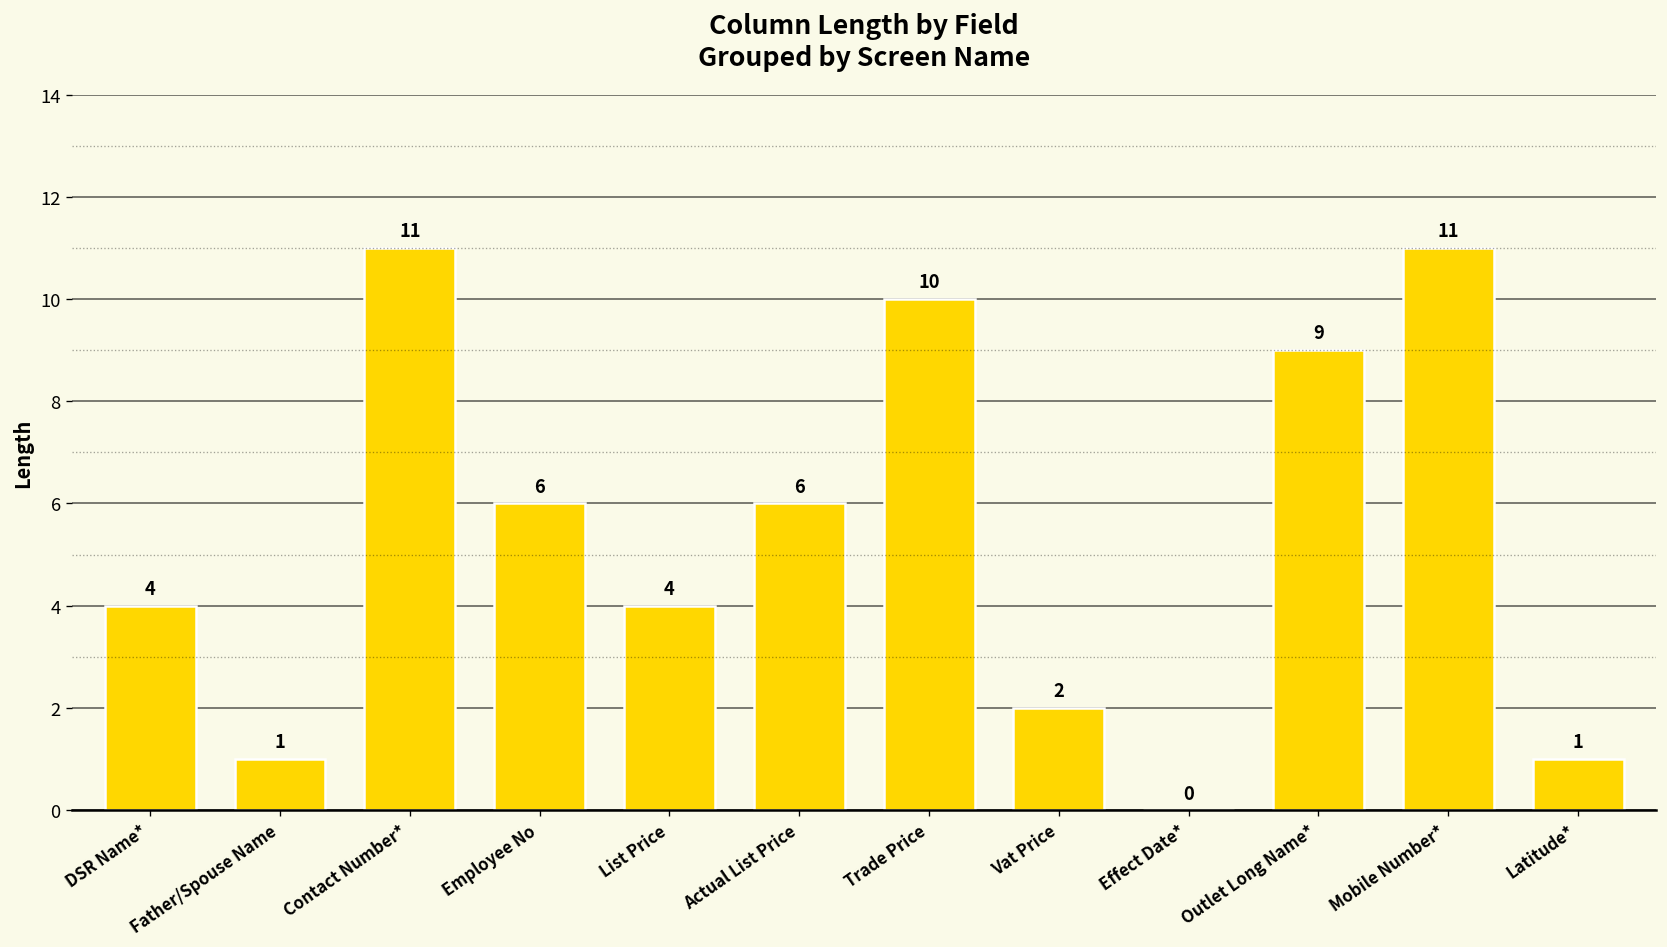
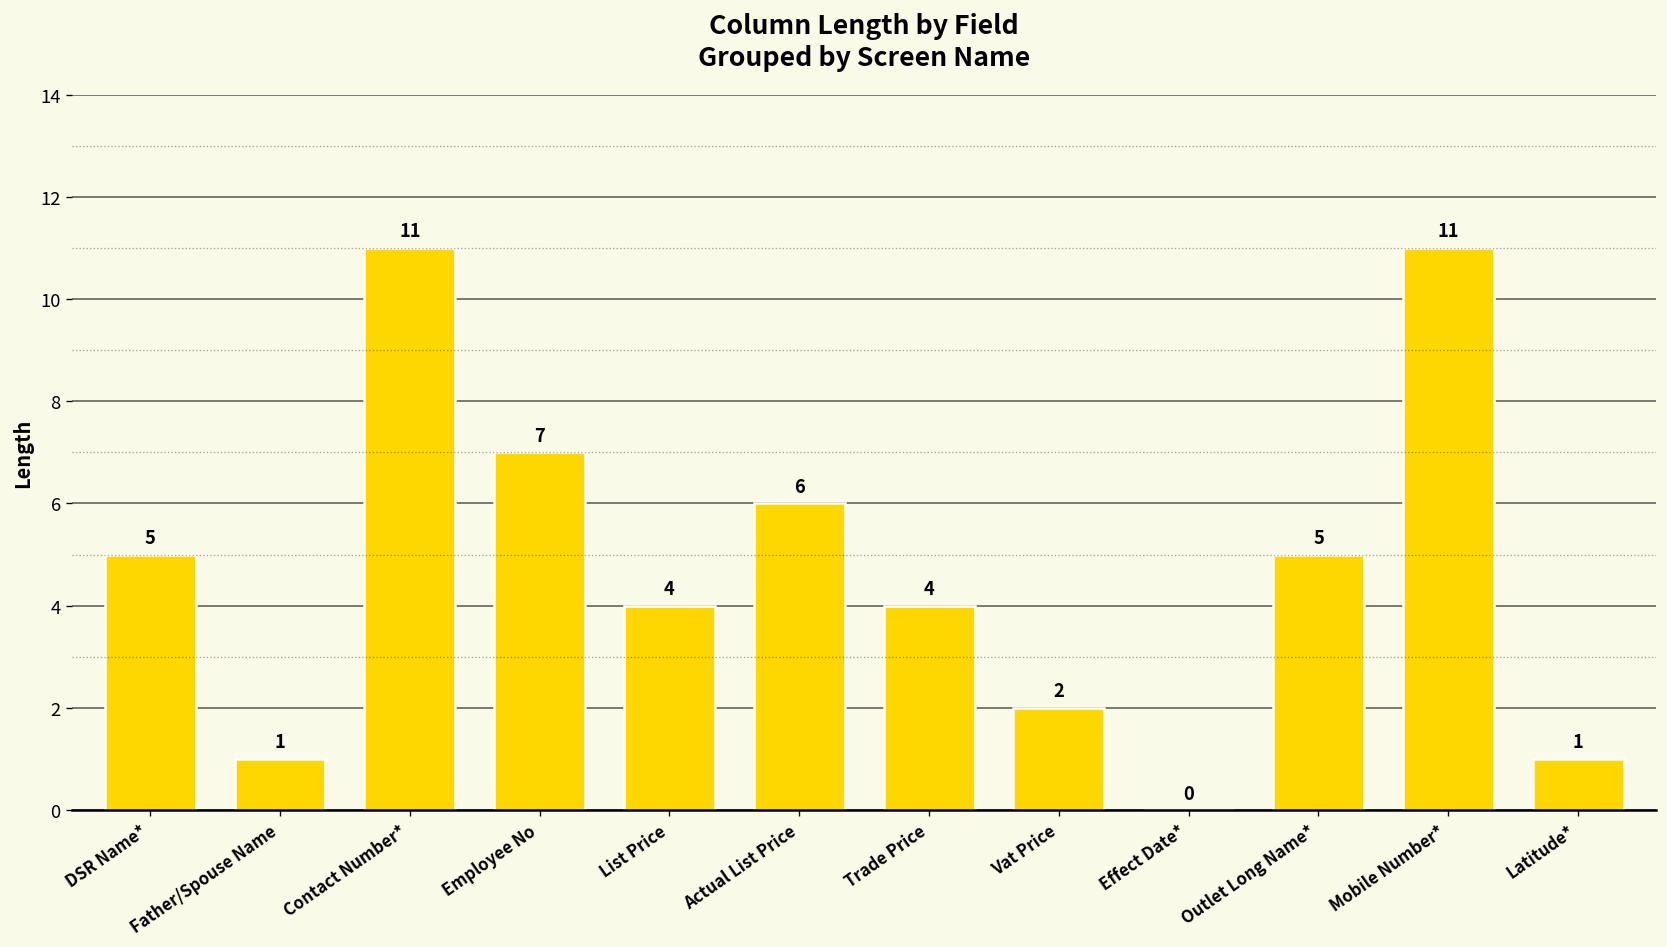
  {
-   "DSR Name*": 4,
+   "DSR Name*": 5,
    "Father/Spouse Name": 1,
    "Contact Number*": 11,
-   "Employee No": 6,
+   "Employee No": 7,
    "List Price": 4,
    "Actual List Price": 6,
-   "Trade Price": 10,
+   "Trade Price": 4,
    "Vat Price": 2,
    "Effect Date*": 0,
-   "Outlet Long Name*": 9,
+   "Outlet Long Name*": 5,
    "Mobile Number*": 11,
    "Latitude*": 1
  }
